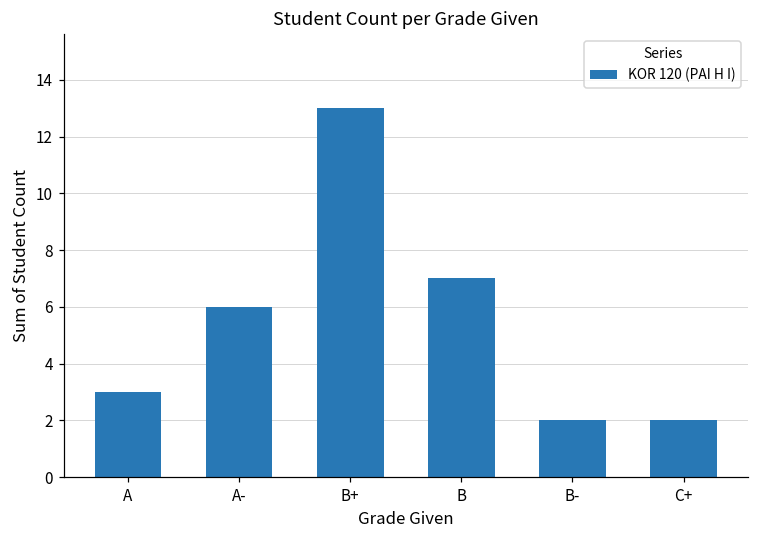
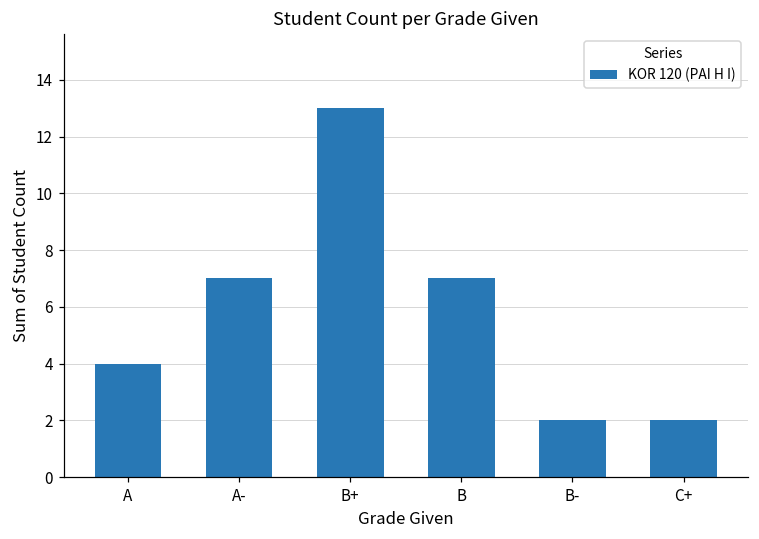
  {
-   "A": 3,
-   "A-": 6,
+   "A": 4,
+   "A-": 7,
    "B+": 13,
    "B": 7,
    "B-": 2,
    "C+": 2
  }
